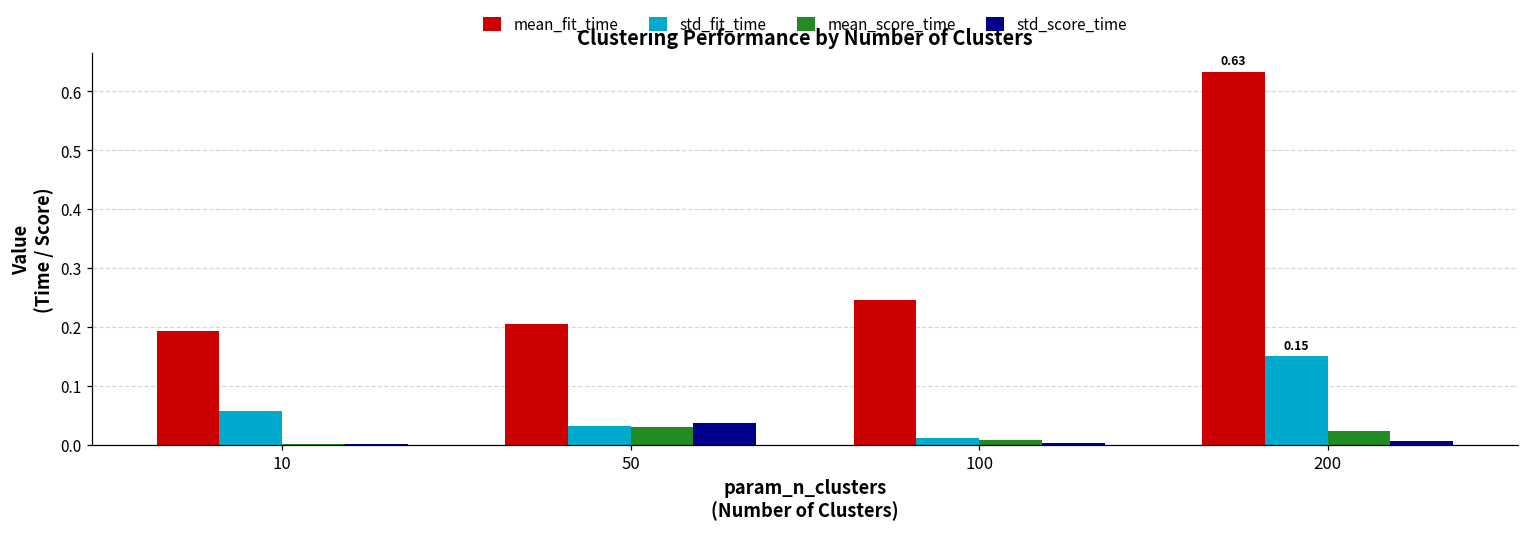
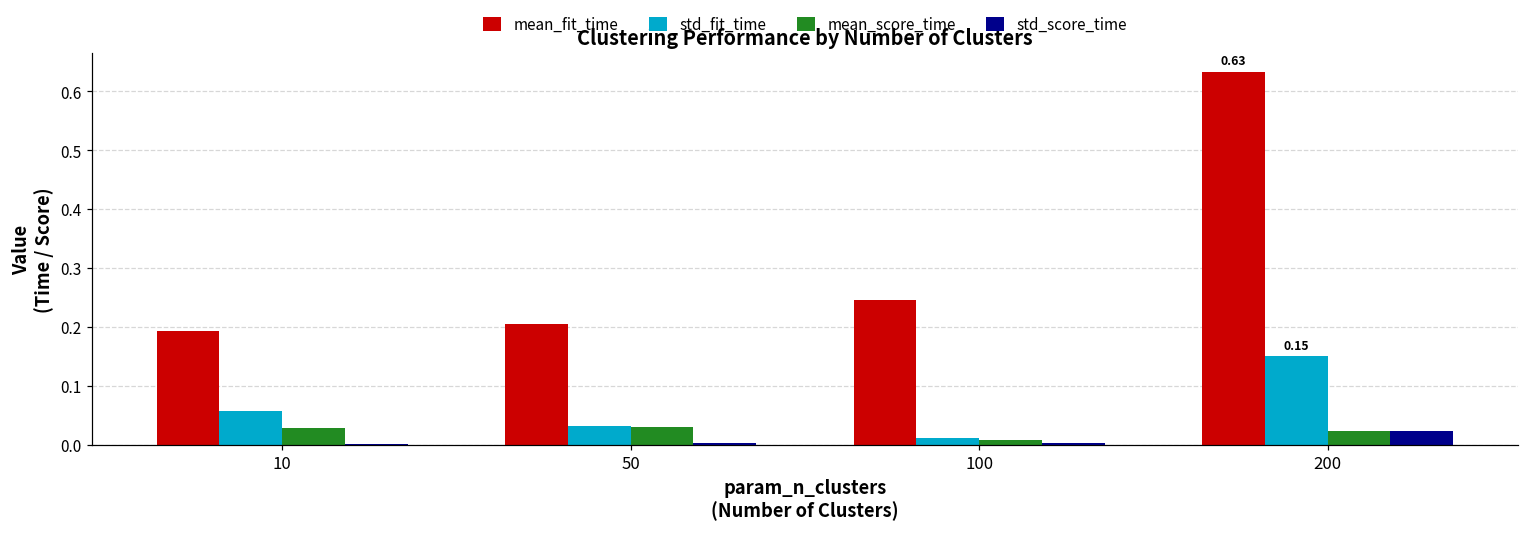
  {
    "mean_fit_time": {
      "200": 0.63
    },
    "std_fit_time": {
      "200": 0.15
    },
    "mean_score_time": {
-     "10": 0.00,
+     "10": 0.03,
      "50": 0.03,
      "100": 0.01,
      "200": 0.02
    },
    "std_score_time": {
-     "50": 0.04,
-     "200": 0.01
+     "50": 0.00,
+     "200": 0.02
    }
  }
